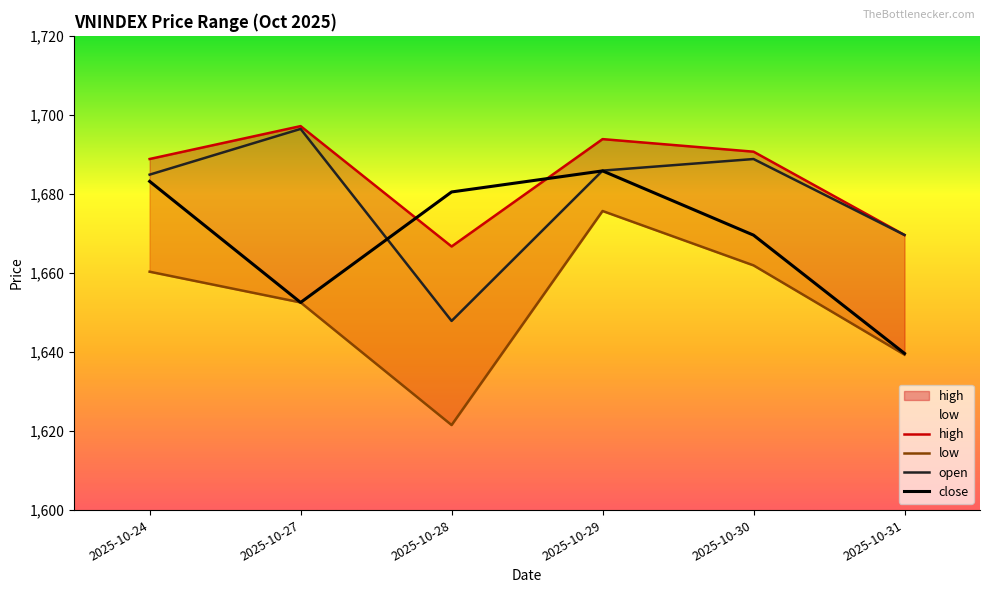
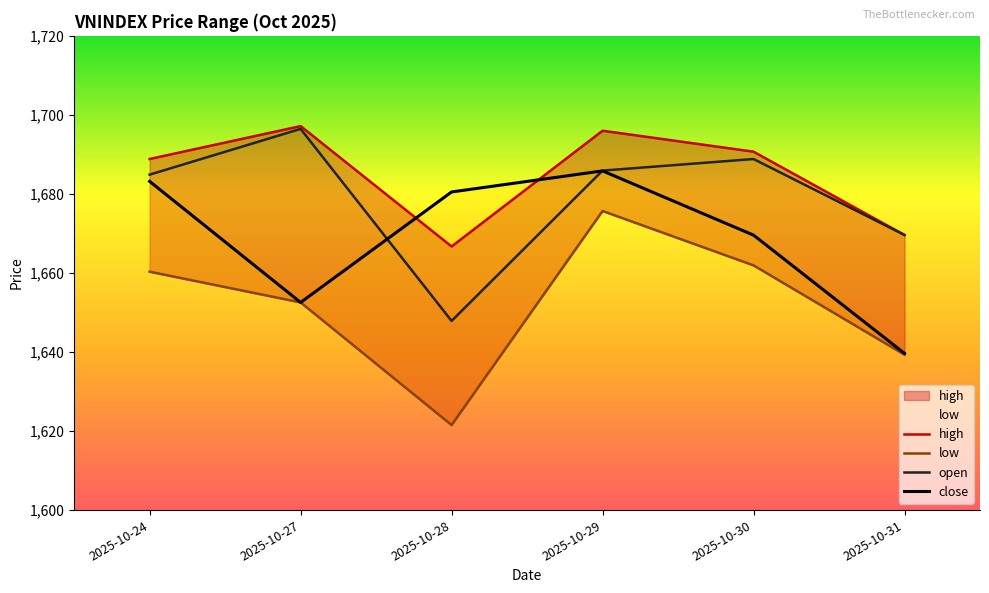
  {
    "high": {
      "2025-10-24": "1,689",
      "2025-10-27": "1,697",
      "2025-10-28": "1,667",
-     "2025-10-29": "1,694",
+     "2025-10-29": "1,696",
      "2025-10-30": "1,691"
    }
  }
